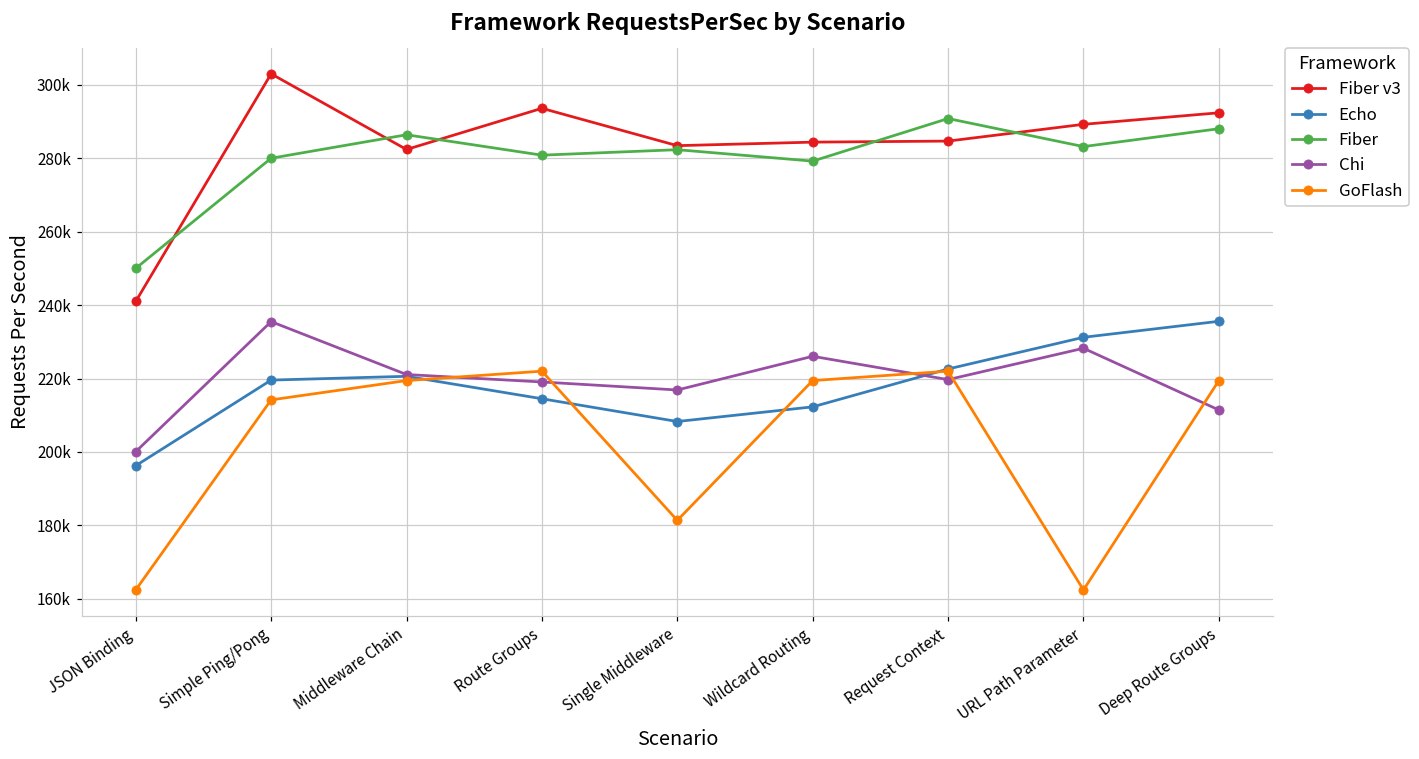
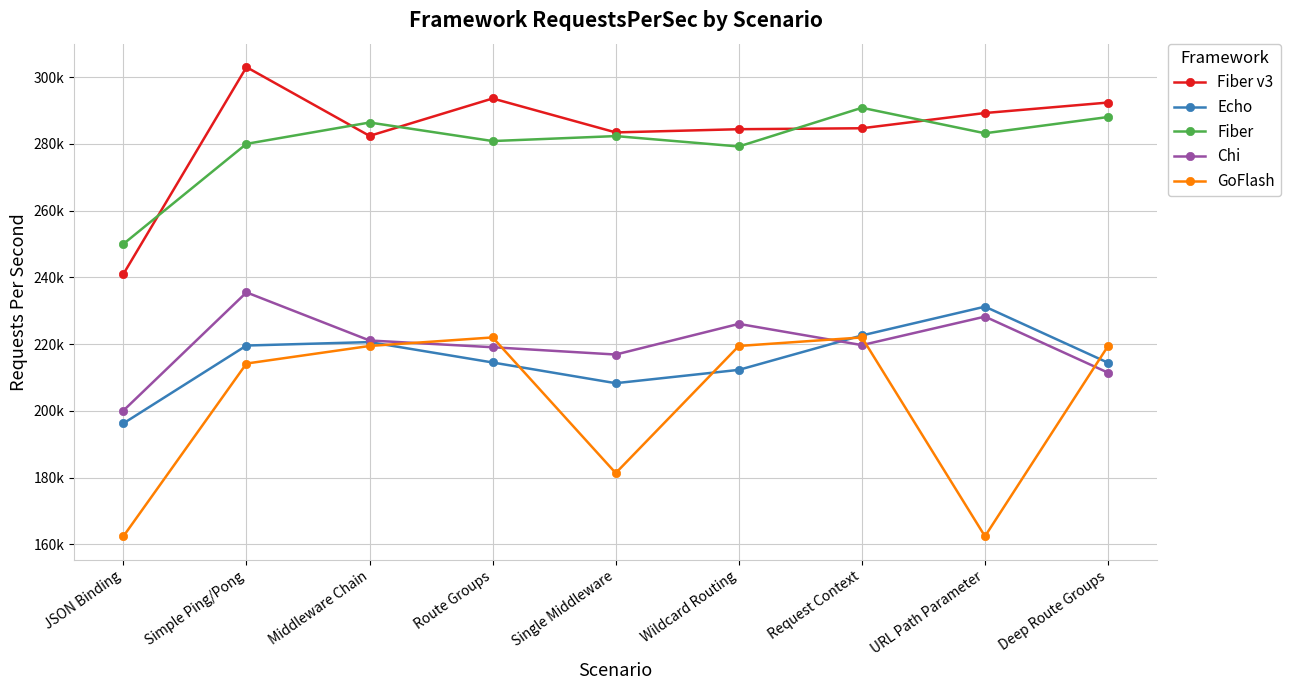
  {
    "Fiber v3": {
      "JSON Binding": 241000,
      "Simple Ping/Pong": 303000,
      "Middleware Chain": 282000,
      "Route Groups": 294000,
      "Single Middleware": 283000,
      "Wildcard Routing": 284000,
      "Request Context": 285000,
      "URL Path Parameter": 289000,
      "Deep Route Groups": 292000
    },
    "Echo": {
      "JSON Binding": 196000,
      "Simple Ping/Pong": 220000,
      "Route Groups": 214000,
      "Single Middleware": 208000,
      "Wildcard Routing": 212000,
      "URL Path Parameter": 231000,
-     "Deep Route Groups": 236000
+     "Deep Route Groups": 214000
    },
    "Fiber": {
      "JSON Binding": 250000,
      "Simple Ping/Pong": 280000,
      "Middleware Chain": 286000,
      "Route Groups": 281000,
      "Single Middleware": 282000,
      "Wildcard Routing": 279000,
      "Request Context": 291000,
      "URL Path Parameter": 283000,
      "Deep Route Groups": 288000
    },
    "Chi": {
      "JSON Binding": 200000,
      "Simple Ping/Pong": 236000,
      "Route Groups": 219000,
      "Single Middleware": 217000,
      "Wildcard Routing": 226000,
      "Request Context": 220000,
      "URL Path Parameter": 228000,
      "Deep Route Groups": 211000
    },
    "GoFlash": {
      "JSON Binding": 162000,
      "Simple Ping/Pong": 214000,
      "Middleware Chain": 219000,
      "Route Groups": 222000,
      "Single Middleware": 181000,
      "Wildcard Routing": 219000,
      "URL Path Parameter": 162000,
      "Deep Route Groups": 219000
    }
  }
